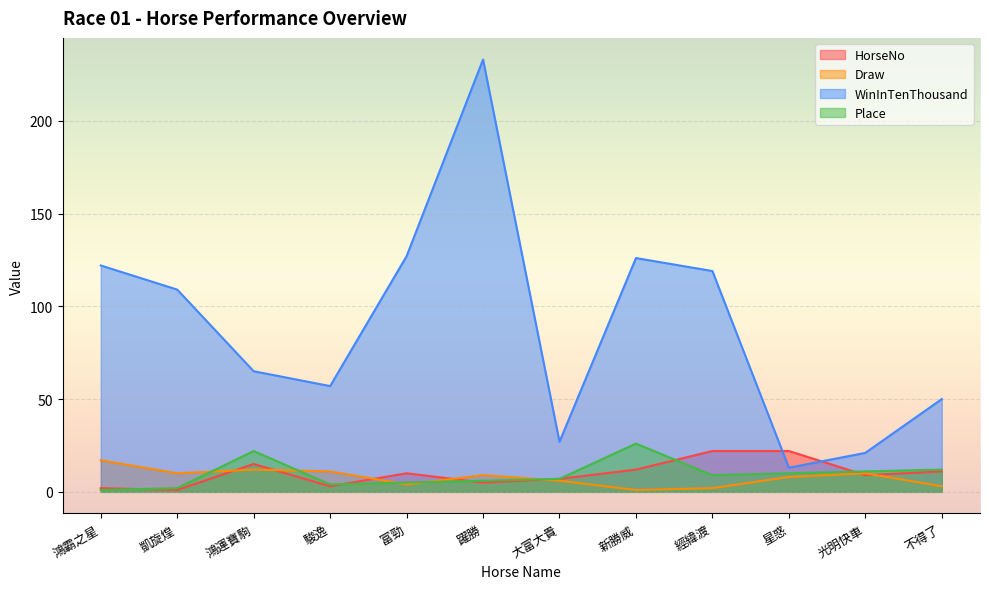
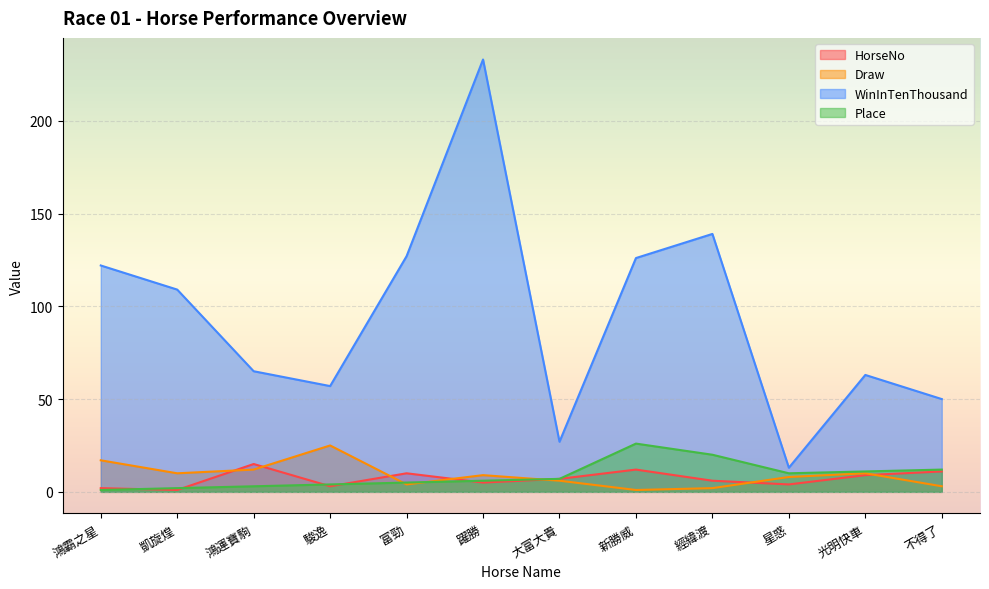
  {
    "HorseNo": {
      "鴻運寶駒": 15,
      "富勁": 10,
      "新勝威": 12,
-     "經緯渡": 22,
-     "星惑": 22
+     "經緯渡": 6,
+     "星惑": 4
    },
    "Draw": {
      "鴻霸之星": 17,
      "凱旋煌": 10,
      "鴻運寶駒": 12,
-     "駿逸": 11,
+     "駿逸": 25,
      "躍勝": 9,
      "新勝威": 1,
      "經緯渡": 2,
      "星惑": 8,
      "不得了": 3
    },
    "WinInTenThousand": {
      "鴻霸之星": 122,
      "凱旋煌": 109,
      "鴻運寶駒": 65,
      "駿逸": 57,
      "富勁": 127,
      "躍勝": 233,
      "大富大貴": 27,
      "新勝威": 126,
-     "經緯渡": 119,
+     "經緯渡": 139,
      "星惑": 13,
-     "光明快車": 21,
+     "光明快車": 63,
      "不得了": 50
    },
    "Place": {
-     "鴻運寶駒": 22,
+     "鴻運寶駒": 3,
      "新勝威": 26,
-     "經緯渡": 9,
+     "經緯渡": 20,
      "星惑": 10
    }
  }
